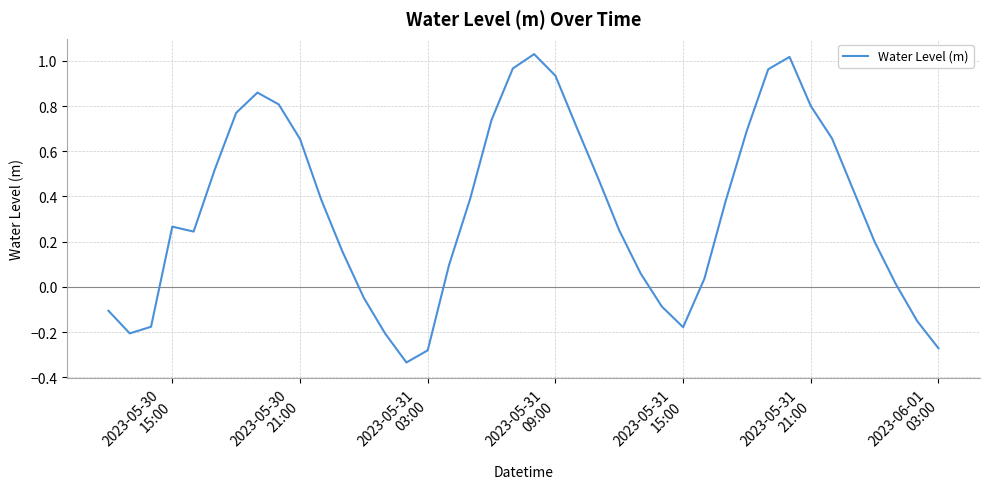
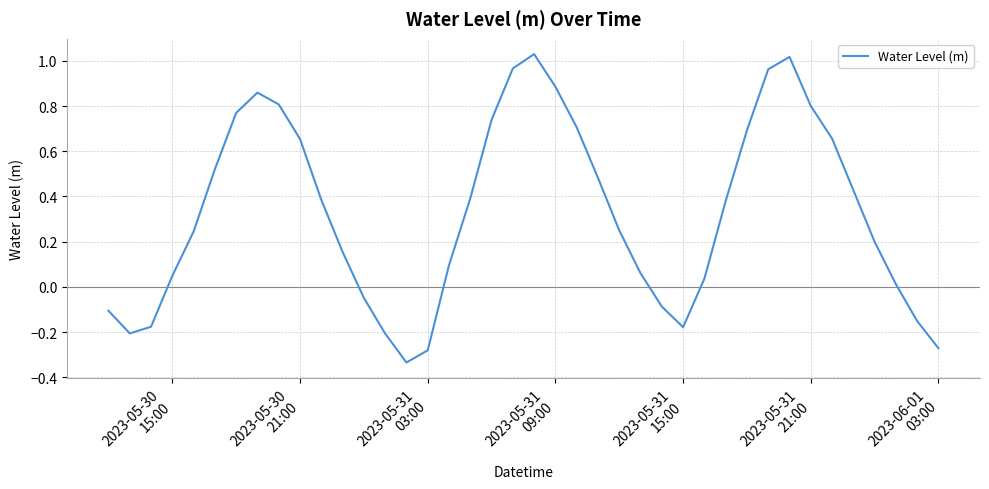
  {
-   "2023-05-30 15:00": 0.27,
+   "2023-05-30 15:00": 0.05,
    "2023-05-30 21:00": 0.65,
    "2023-05-31 03:00": -0.28,
-   "2023-05-31 09:00": 0.93,
+   "2023-05-31 09:00": 0.89,
    "2023-05-31 15:00": -0.18,
    "2023-05-31 21:00": 0.80,
    "2023-06-01 03:00": -0.27
  }
